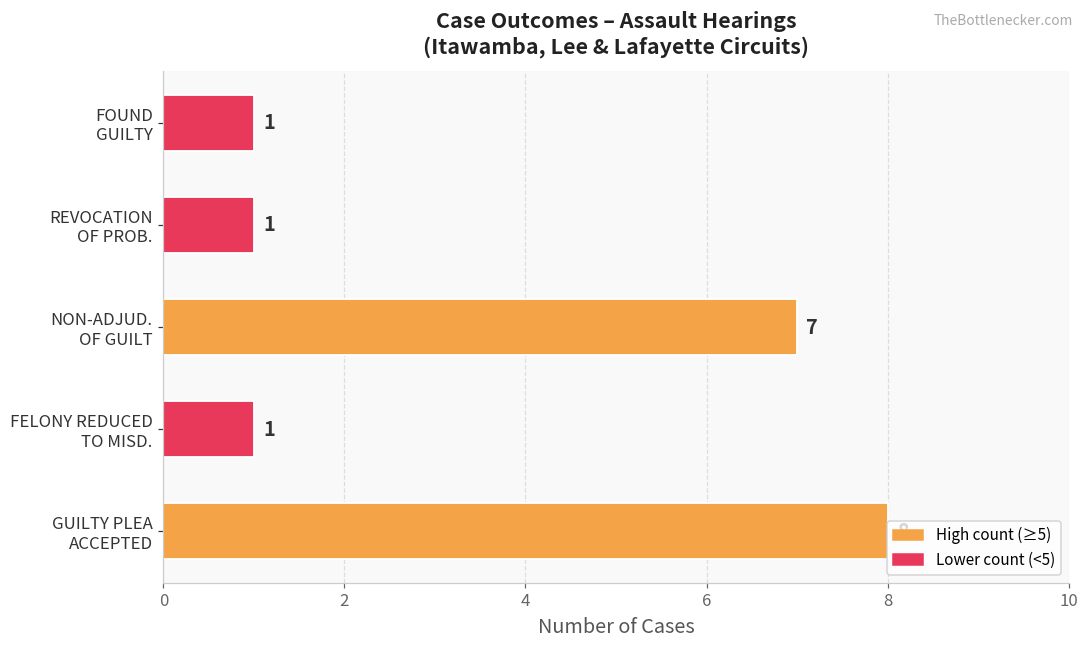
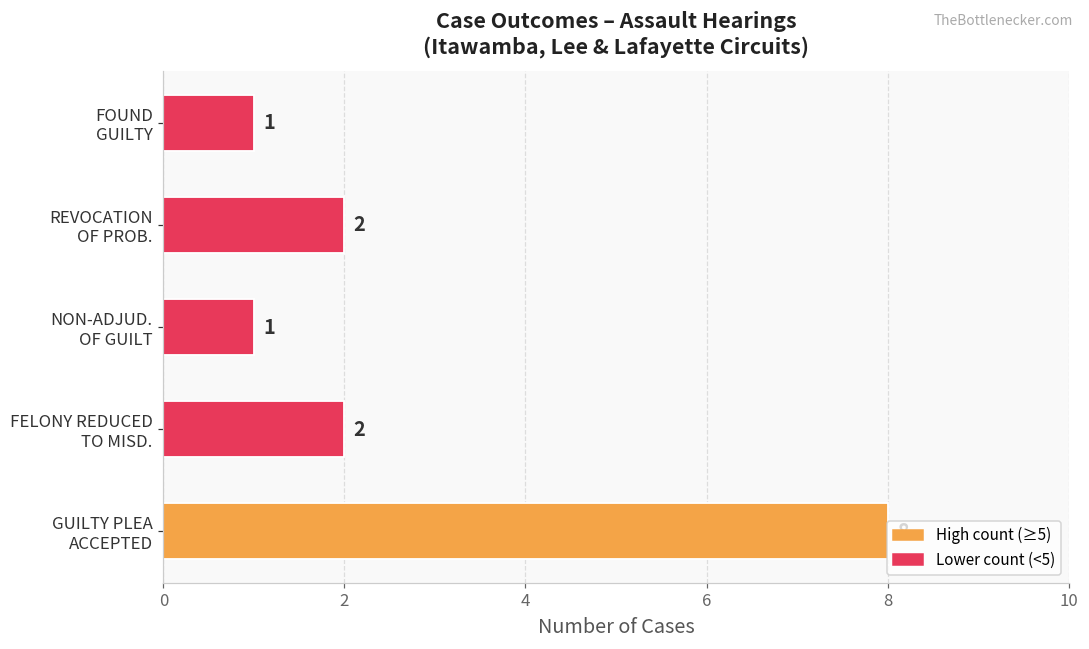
  {
    "FOUND GUILTY": 1,
-   "REVOCATION OF PROB.": 1,
-   "NON-ADJUD. OF GUILT": 7,
-   "FELONY REDUCED TO MISD.": 1
+   "REVOCATION OF PROB.": 2,
+   "NON-ADJUD. OF GUILT": 1,
+   "FELONY REDUCED TO MISD.": 2
  }
